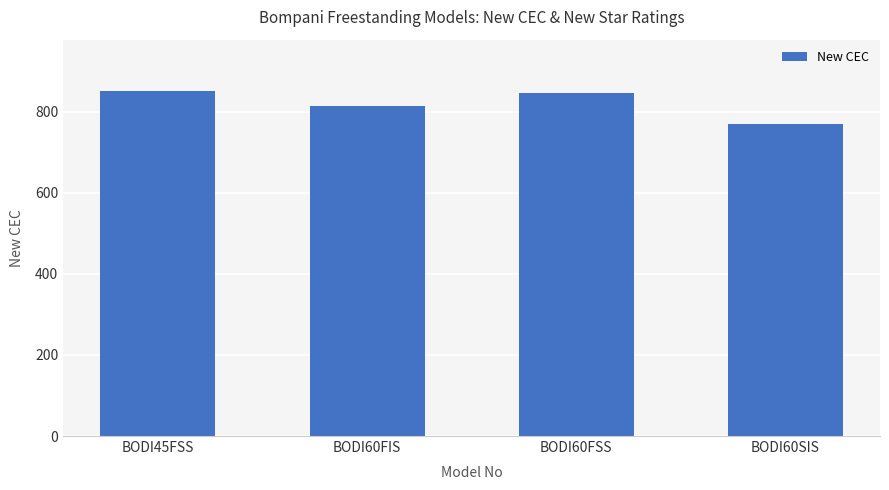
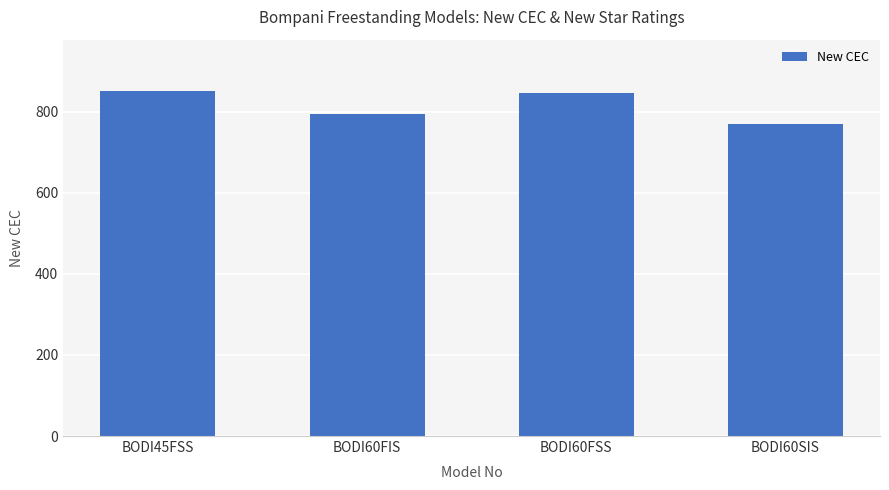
  {
    "BODI45FSS": 850,
-   "BODI60FIS": 820,
+   "BODI60FIS": 790,
    "BODI60FSS": 850,
    "BODI60SIS": 770
  }
